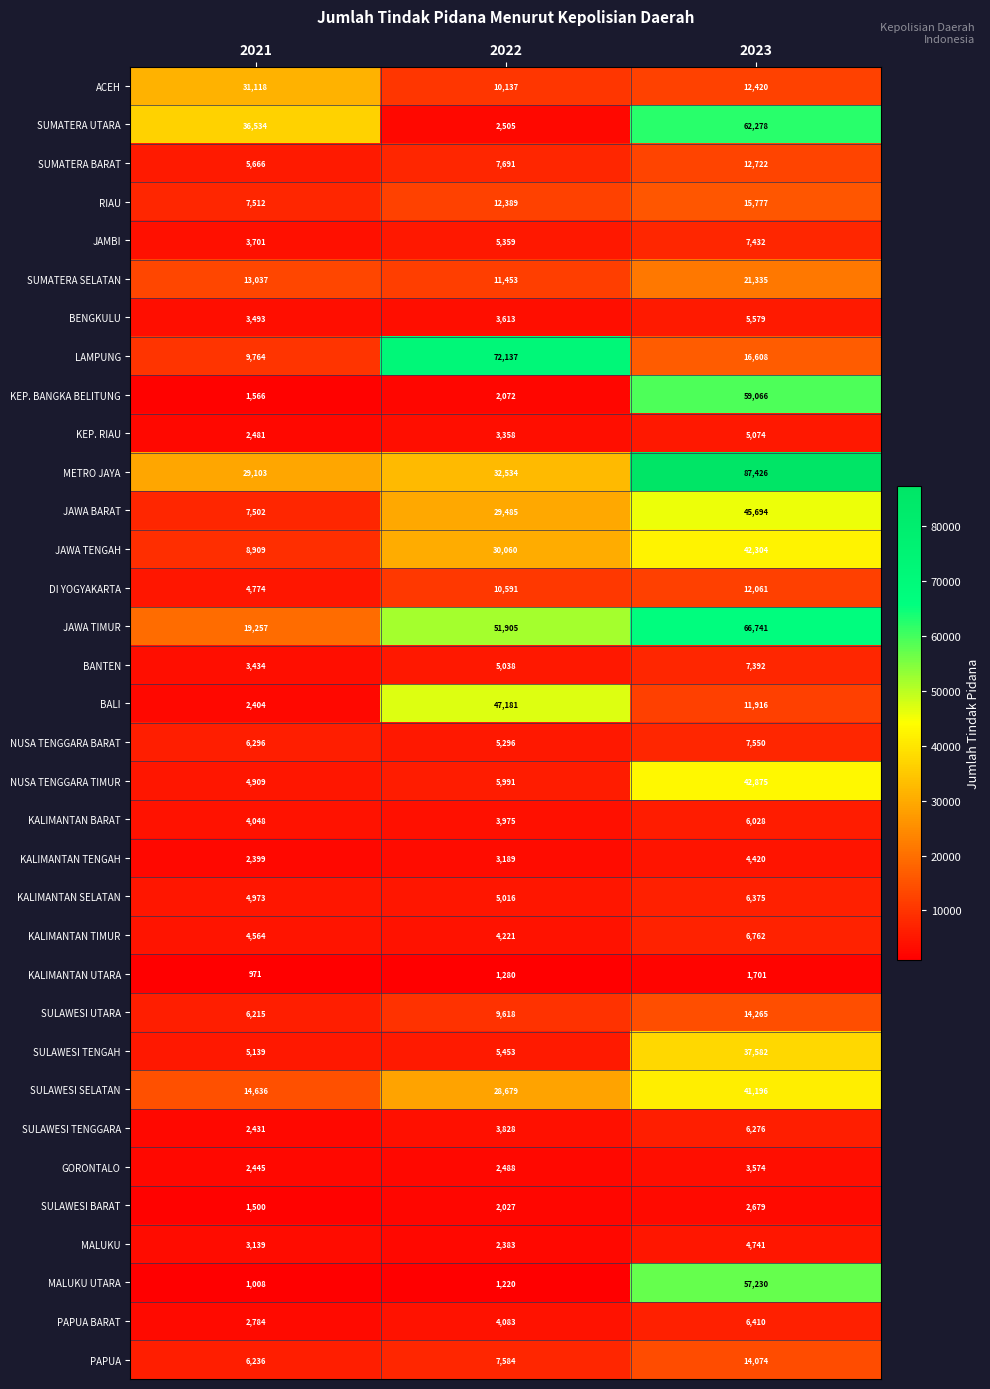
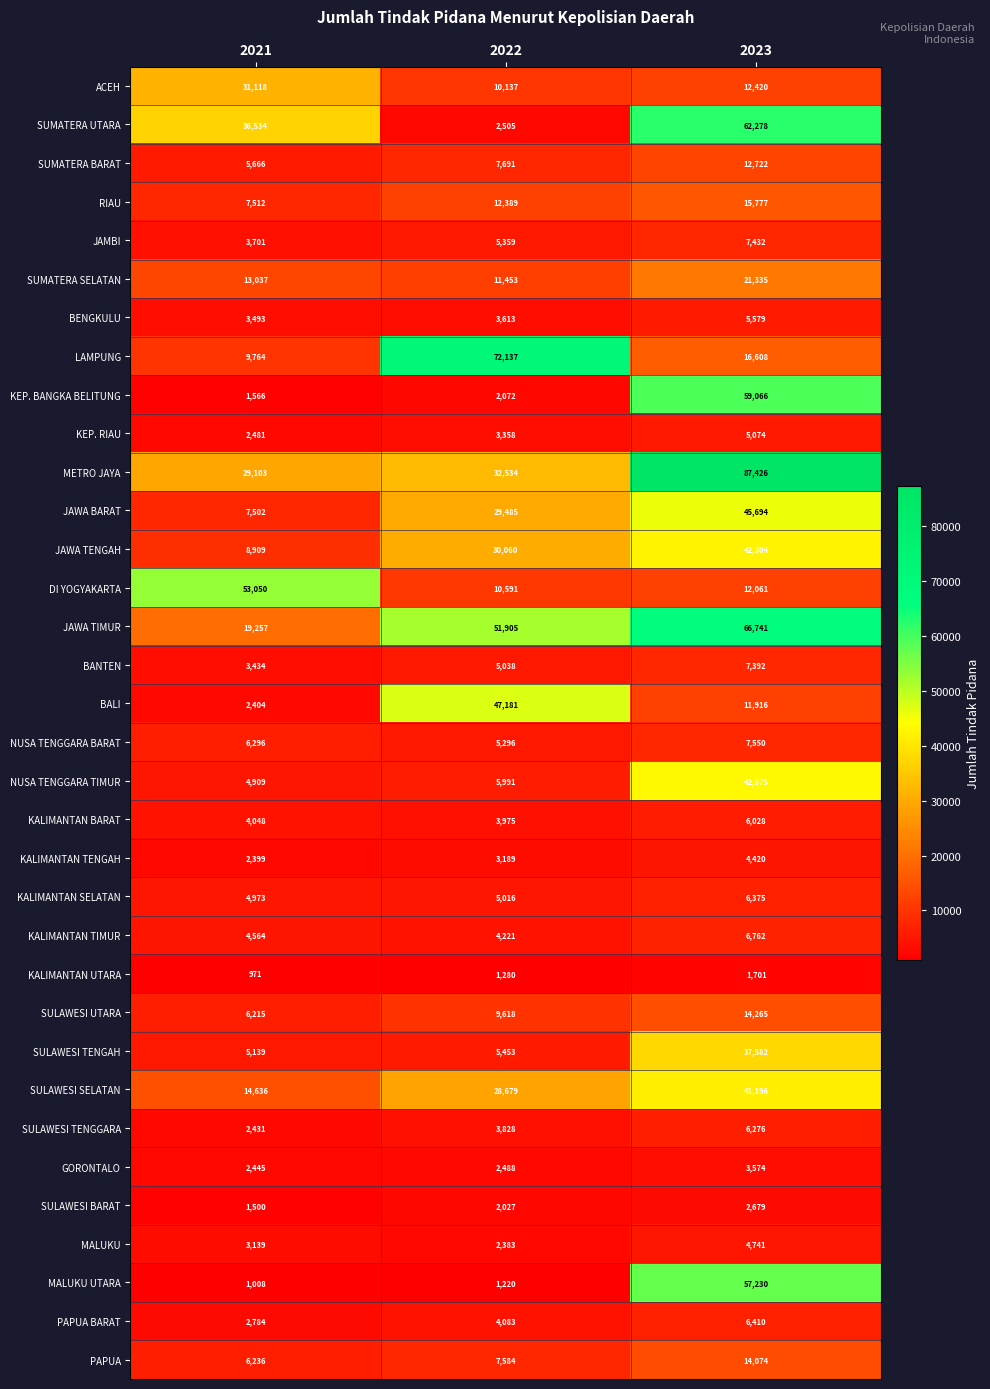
  {
    "ACEH": {
      "2021": "31,118",
      "2022": "10,137",
      "2023": "12,420"
    },
    "SUMATERA UTARA": {
      "2021": "36,534",
      "2022": "2,505",
      "2023": "62,278"
    },
    "SUMATERA BARAT": {
      "2021": "5,666",
      "2022": "7,691",
      "2023": "12,722"
    },
    "RIAU": {
      "2021": "7,512",
      "2022": "12,389",
      "2023": "15,777"
    },
    "JAMBI": {
      "2021": "3,701",
      "2022": "5,359",
      "2023": "7,432"
    },
    "SUMATERA SELATAN": {
      "2021": "13,037",
      "2022": "11,453",
      "2023": "21,335"
    },
    "BENGKULU": {
      "2021": "3,493",
      "2022": "3,613",
      "2023": "5,579"
    },
    "LAMPUNG": {
      "2021": "9,764",
      "2022": "72,137",
      "2023": "16,608"
    },
    "KEP. BANGKA BELITUNG": {
      "2021": "1,566",
      "2022": "2,072",
      "2023": "59,066"
    },
    "KEP. RIAU": {
      "2021": "2,481",
      "2022": "3,358",
      "2023": "5,074"
    },
    "METRO JAYA": {
      "2021": "29,103",
      "2022": "32,534",
      "2023": "87,426"
    },
    "JAWA BARAT": {
      "2021": "7,502",
      "2022": "29,485",
      "2023": "45,694"
    },
    "JAWA TENGAH": {
      "2021": "8,909",
      "2022": "30,060",
      "2023": "42,304"
    },
    "DI YOGYAKARTA": {
-     "2021": "4,774",
+     "2021": "53,050",
      "2022": "10,591",
      "2023": "12,061"
    },
    "JAWA TIMUR": {
      "2021": "19,257",
      "2022": "51,905",
      "2023": "66,741"
    },
    "BANTEN": {
      "2021": "3,434",
      "2022": "5,038",
      "2023": "7,392"
    },
    "BALI": {
      "2021": "2,404",
      "2022": "47,181",
      "2023": "11,916"
    },
    "NUSA TENGGARA BARAT": {
      "2021": "6,296",
      "2022": "5,296",
      "2023": "7,550"
    },
    "NUSA TENGGARA TIMUR": {
      "2021": "4,909",
      "2022": "5,991",
      "2023": "42,875"
    },
    "KALIMANTAN BARAT": {
      "2021": "4,048",
      "2022": "3,975",
      "2023": "6,028"
    },
    "KALIMANTAN TENGAH": {
      "2021": "2,399",
      "2022": "3,189",
      "2023": "4,420"
    },
    "KALIMANTAN SELATAN": {
      "2021": "4,973",
      "2022": "5,016",
      "2023": "6,375"
    },
    "KALIMANTAN TIMUR": {
      "2021": "4,564",
      "2022": "4,221",
      "2023": "6,762"
    },
    "KALIMANTAN UTARA": {
      "2021": "971",
      "2022": "1,280",
      "2023": "1,701"
    },
    "SULAWESI UTARA": {
      "2021": "6,215",
      "2022": "9,618",
      "2023": "14,265"
    },
    "SULAWESI TENGAH": {
      "2021": "5,139",
      "2022": "5,453",
      "2023": "37,582"
    },
    "SULAWESI SELATAN": {
      "2021": "14,636",
      "2022": "28,679",
      "2023": "41,196"
    },
    "SULAWESI TENGGARA": {
      "2021": "2,431",
      "2022": "3,828",
      "2023": "6,276"
    },
    "GORONTALO": {
      "2021": "2,445",
      "2022": "2,488",
      "2023": "3,574"
    },
    "SULAWESI BARAT": {
      "2021": "1,500",
      "2022": "2,027",
      "2023": "2,679"
    },
    "MALUKU": {
      "2021": "3,139",
      "2022": "2,383",
      "2023": "4,741"
    },
    "MALUKU UTARA": {
      "2021": "1,008",
      "2022": "1,220",
      "2023": "57,230"
    },
    "PAPUA BARAT": {
      "2021": "2,784",
      "2022": "4,083",
      "2023": "6,410"
    },
    "PAPUA": {
      "2021": "6,236",
      "2022": "7,584",
      "2023": "14,074"
    }
  }
